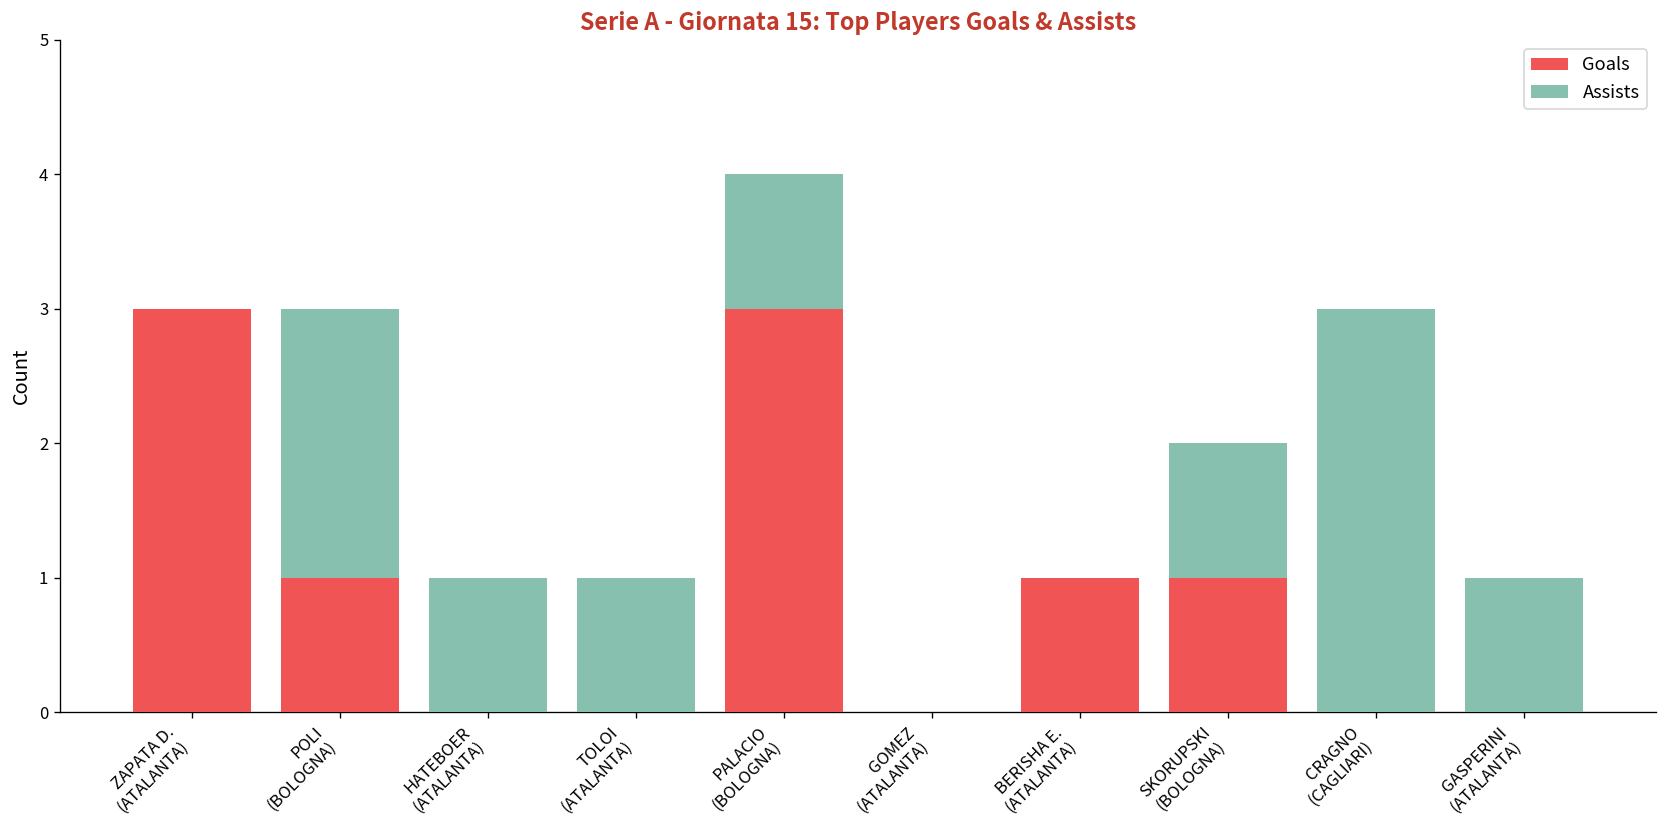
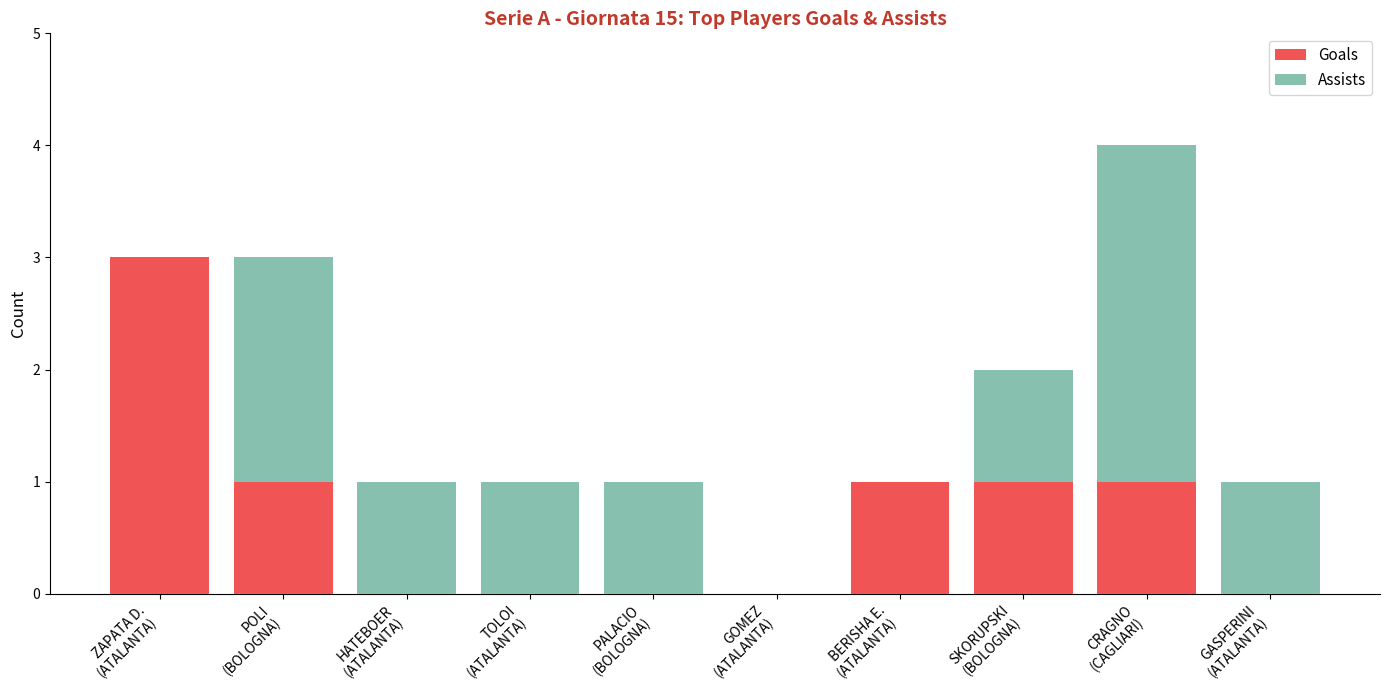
  {
    "Goals": {
      "ZAPATA D. (ATALANTA)": 3,
      "POLI (BOLOGNA)": 1,
      "HATEBOER (ATALANTA)": 0,
      "TOLOI (ATALANTA)": 0,
-     "PALACIO (BOLOGNA)": 3,
+     "PALACIO (BOLOGNA)": 0,
      "GOMEZ (ATALANTA)": 0,
      "BERISHA E. (ATALANTA)": 1,
      "SKORUPSKI (BOLOGNA)": 1,
-     "CRAGNO (CAGLIARI)": 0,
+     "CRAGNO (CAGLIARI)": 1,
      "GASPERINI (ATALANTA)": 0
    },
    "Assists": {
      "ZAPATA D. (ATALANTA)": 0,
      "POLI (BOLOGNA)": 2,
      "HATEBOER (ATALANTA)": 1,
      "TOLOI (ATALANTA)": 1,
      "PALACIO (BOLOGNA)": 1,
      "GOMEZ (ATALANTA)": 0,
      "BERISHA E. (ATALANTA)": 0,
      "SKORUPSKI (BOLOGNA)": 1,
      "CRAGNO (CAGLIARI)": 3,
      "GASPERINI (ATALANTA)": 1
    }
  }
